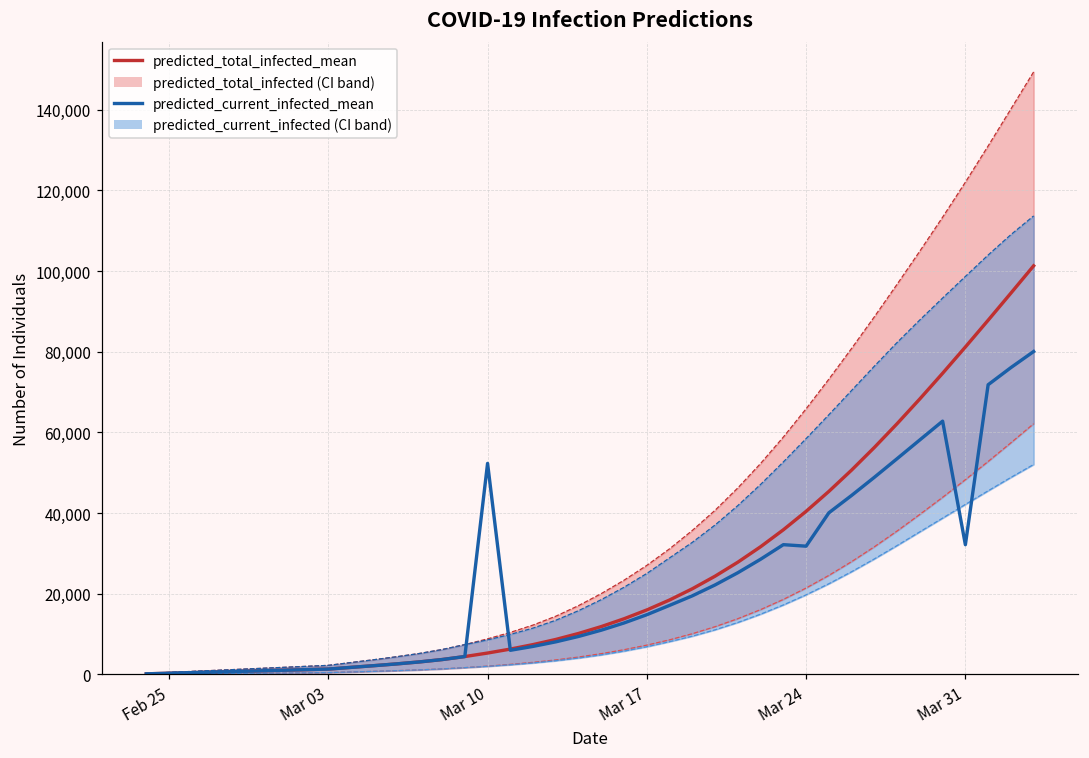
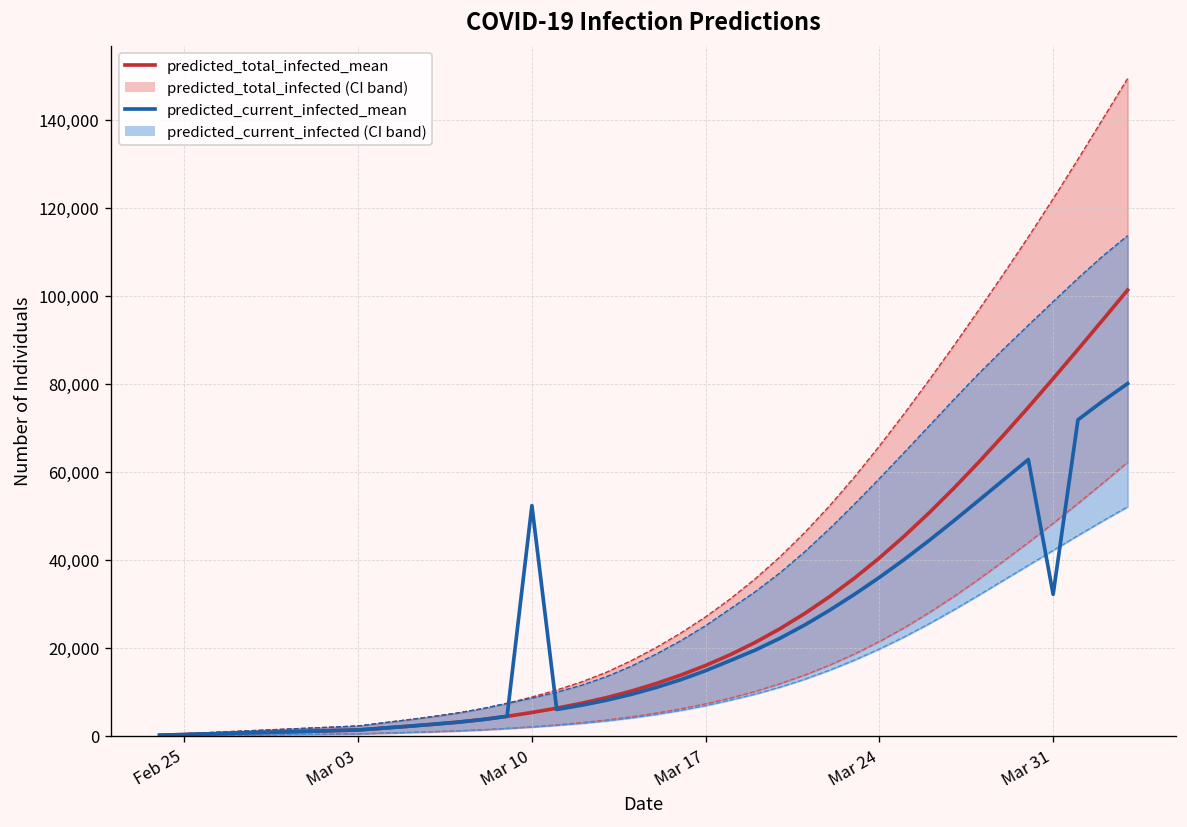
  {
    "predicted_current_infected_mean": {
      "Mar 10": "52,000",
      "Mar 17": "15,000",
-     "Mar 24": "32,000",
+     "Mar 24": "36,000",
      "Mar 31": "32,000"
    }
  }
